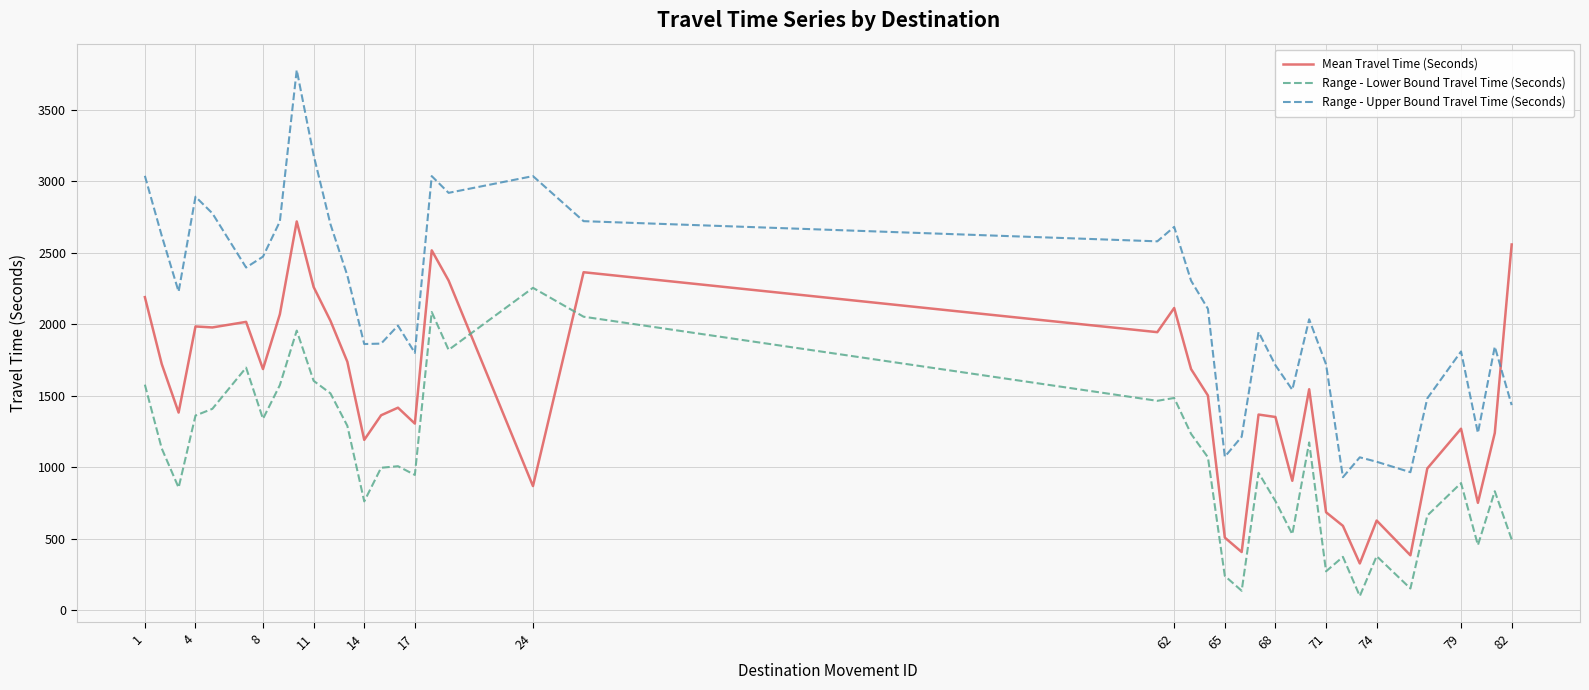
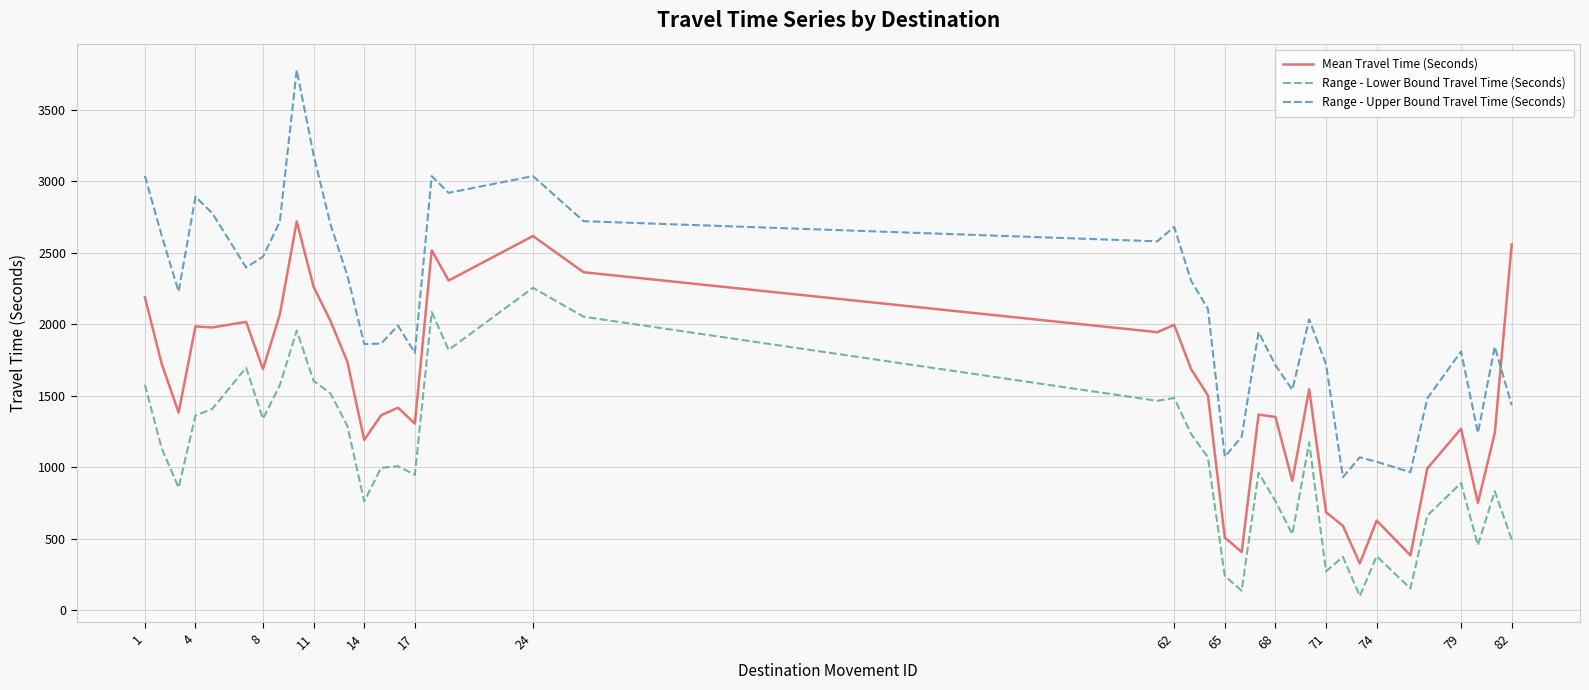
  {
    "Mean Travel Time (Seconds)": {
      "1": 2190,
      "4": 1990,
      "8": 1690,
      "11": 2260,
      "14": 1190,
      "17": 1310,
-     "24": 870,
-     "62": 2110,
+     "24": 2620,
+     "62": 2000,
      "65": 510,
      "68": 1350,
      "71": 690,
      "74": 630,
      "79": 1270,
      "82": 2560
    }
  }
